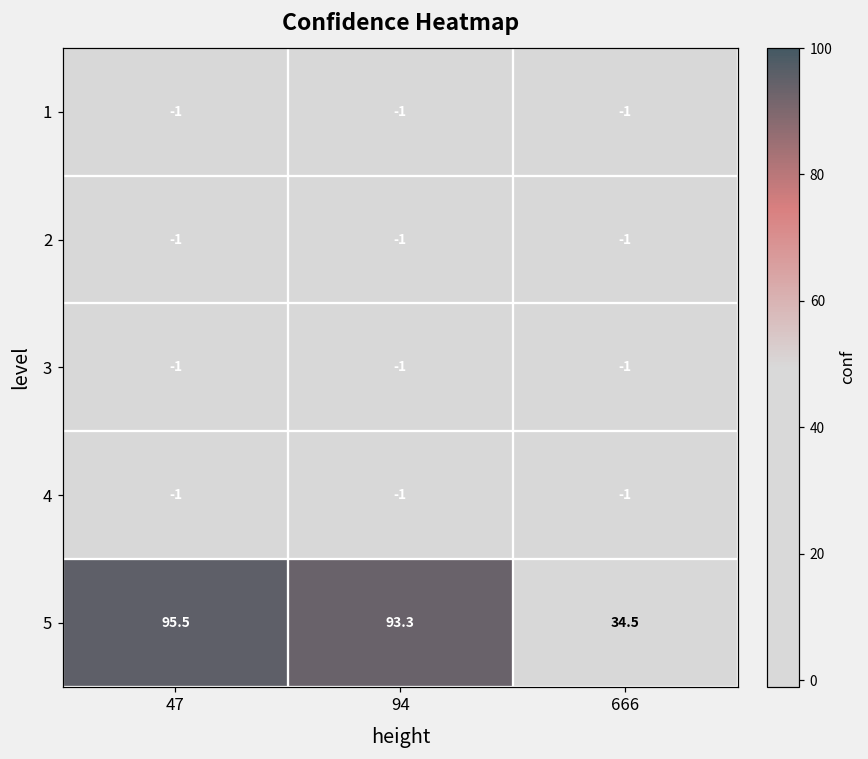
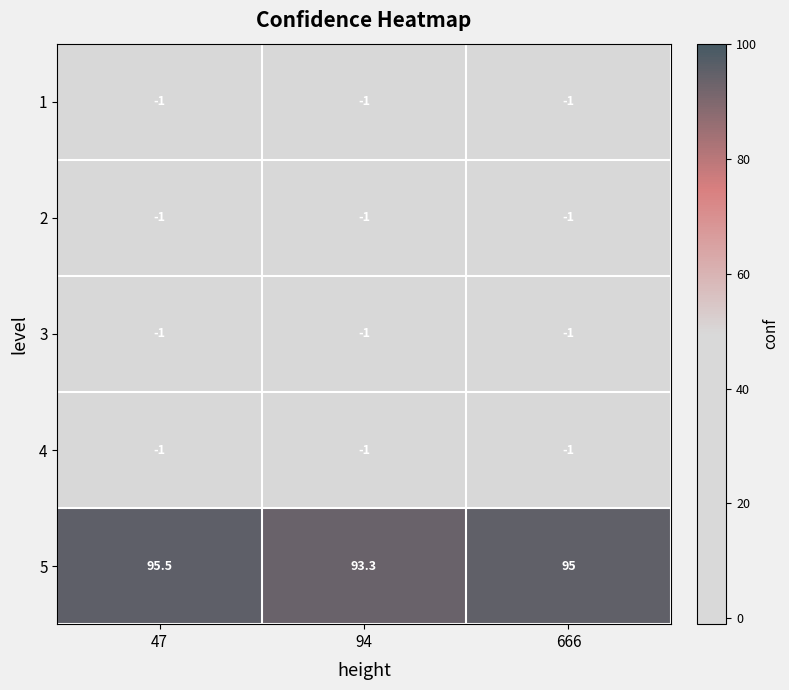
  {
    "5": {
      "47": 95.5,
      "94": 93.3,
-     "666": 34.5
+     "666": 95
    }
  }
